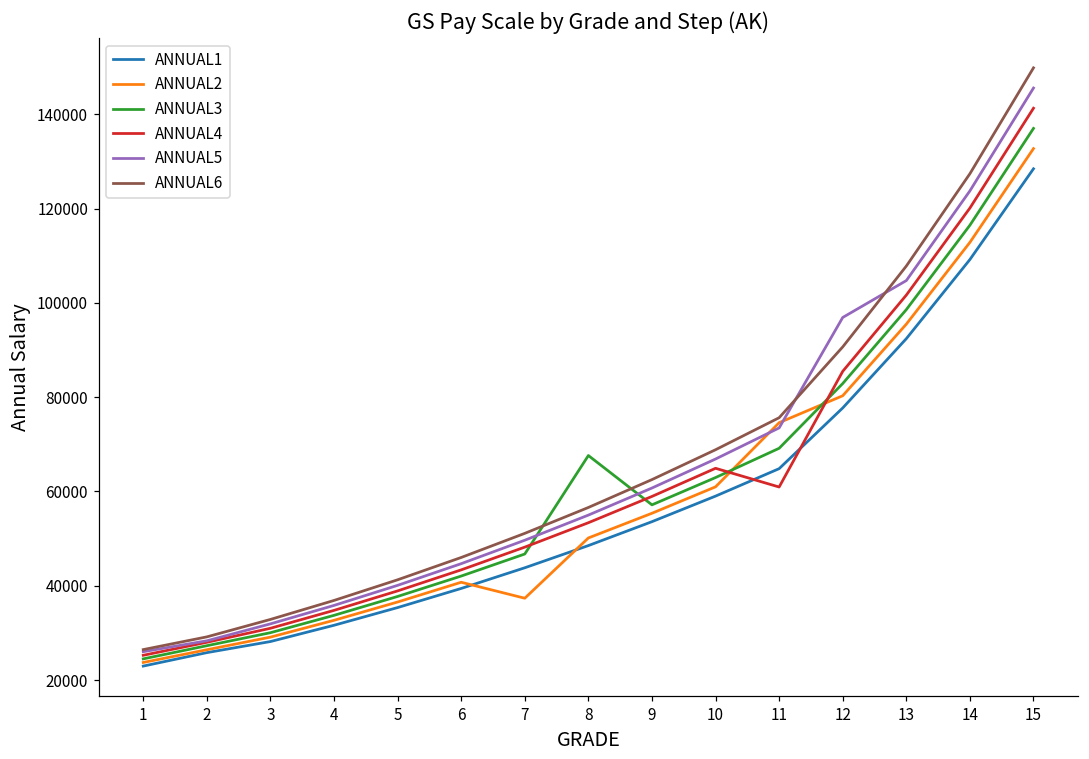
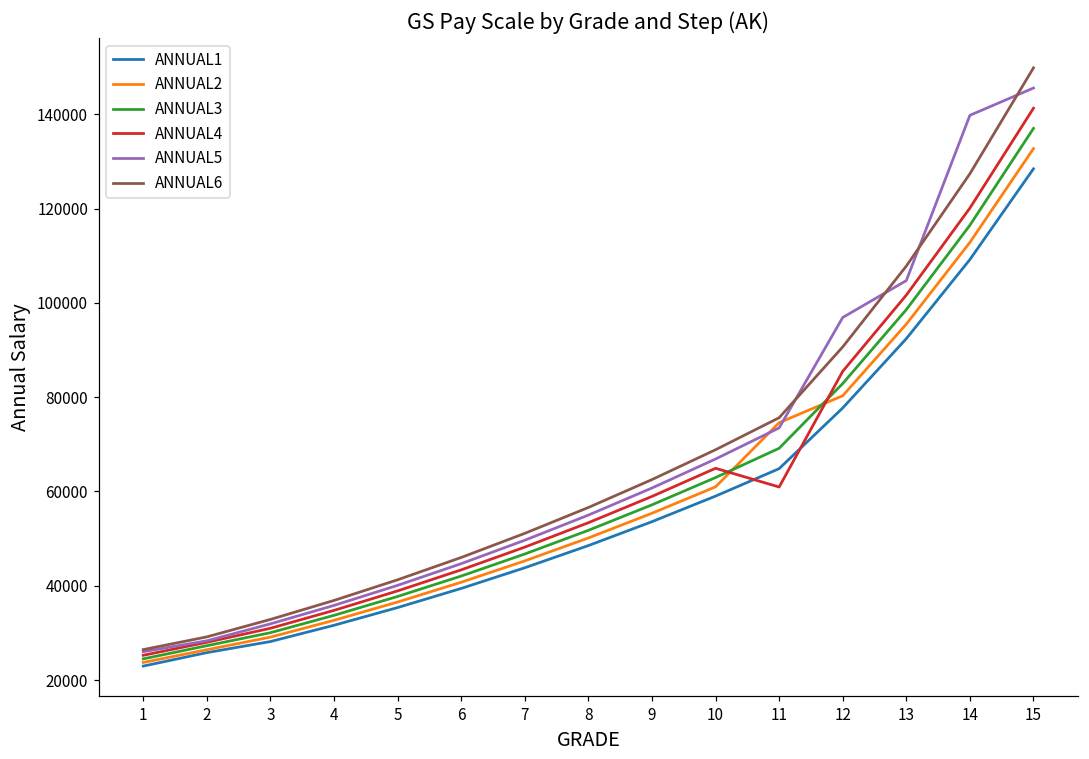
  {
    "ANNUAL1": {
      "1": 23000,
      "2": 26000,
      "3": 28000,
      "4": 32000,
      "5": 35000,
      "6": 39000,
      "7": 44000,
      "8": 49000,
      "9": 54000,
      "10": 59000,
      "11": 65000,
      "12": 78000,
      "13": 92000,
      "14": 109000,
      "15": 128000
    },
    "ANNUAL2": {
      "1": 24000,
      "2": 26000,
      "3": 29000,
      "4": 33000,
      "5": 37000,
      "6": 41000,
-     "7": 37000,
+     "7": 45000,
      "8": 50000,
      "9": 55000,
      "10": 61000,
      "11": 75000,
      "12": 80000,
      "13": 96000,
      "14": 113000,
      "15": 133000
    },
    "ANNUAL3": {
      "1": 24000,
      "2": 27000,
      "3": 30000,
      "4": 34000,
      "5": 38000,
      "6": 42000,
      "7": 47000,
-     "8": 68000,
+     "8": 52000,
      "9": 57000,
      "10": 63000,
      "11": 69000,
      "12": 83000,
      "13": 99000,
      "14": 117000,
      "15": 137000
    },
    "ANNUAL4": {
      "1": 25000,
      "3": 31000,
      "4": 35000,
      "5": 39000,
      "6": 43000,
      "7": 48000,
      "8": 53000,
      "9": 59000,
      "10": 65000,
      "11": 61000,
      "12": 85000,
      "13": 102000,
      "14": 120000,
      "15": 141000
    },
    "ANNUAL5": {
      "3": 32000,
      "4": 36000,
      "5": 40000,
      "6": 45000,
      "7": 50000,
      "8": 55000,
      "9": 61000,
      "10": 67000,
      "11": 73000,
      "12": 97000,
      "13": 105000,
-     "14": 124000,
+     "14": 140000,
      "15": 146000
    },
    "ANNUAL6": {
      "2": 29000,
      "3": 33000,
      "4": 37000,
      "5": 41000,
      "6": 46000,
      "7": 51000,
      "8": 57000,
      "9": 63000,
      "10": 69000,
      "11": 76000,
      "12": 91000,
      "13": 108000,
      "14": 127000,
      "15": 150000
    }
  }
